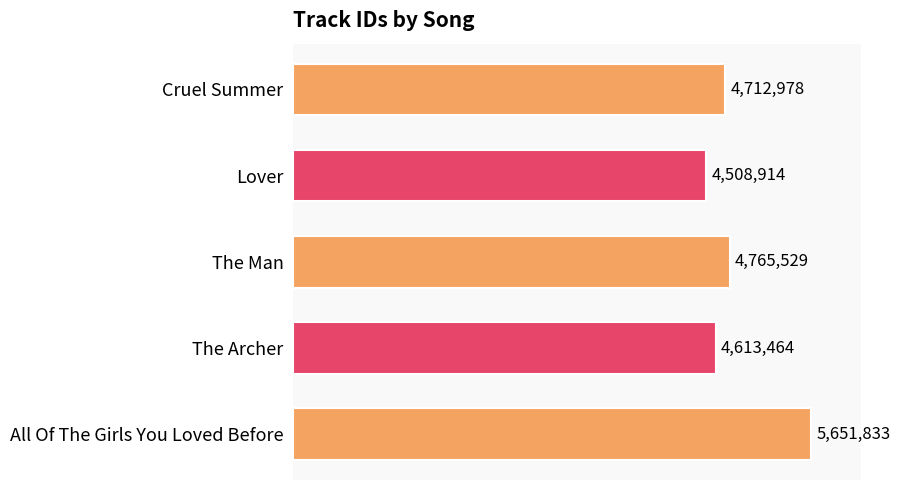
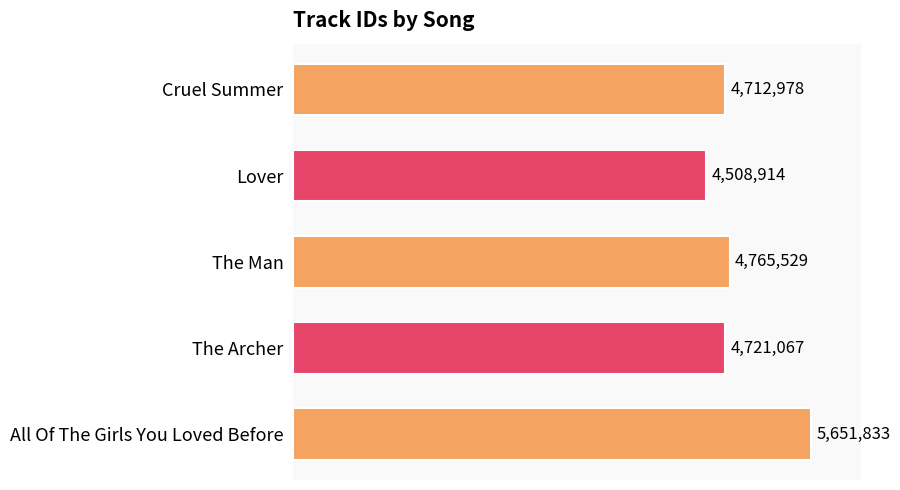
  {
    "Cruel Summer": "4,712,978",
    "Lover": "4,508,914",
    "The Man": "4,765,529",
-   "The Archer": "4,613,464",
+   "The Archer": "4,721,067",
    "All Of The Girls You Loved Before": "5,651,833"
  }
